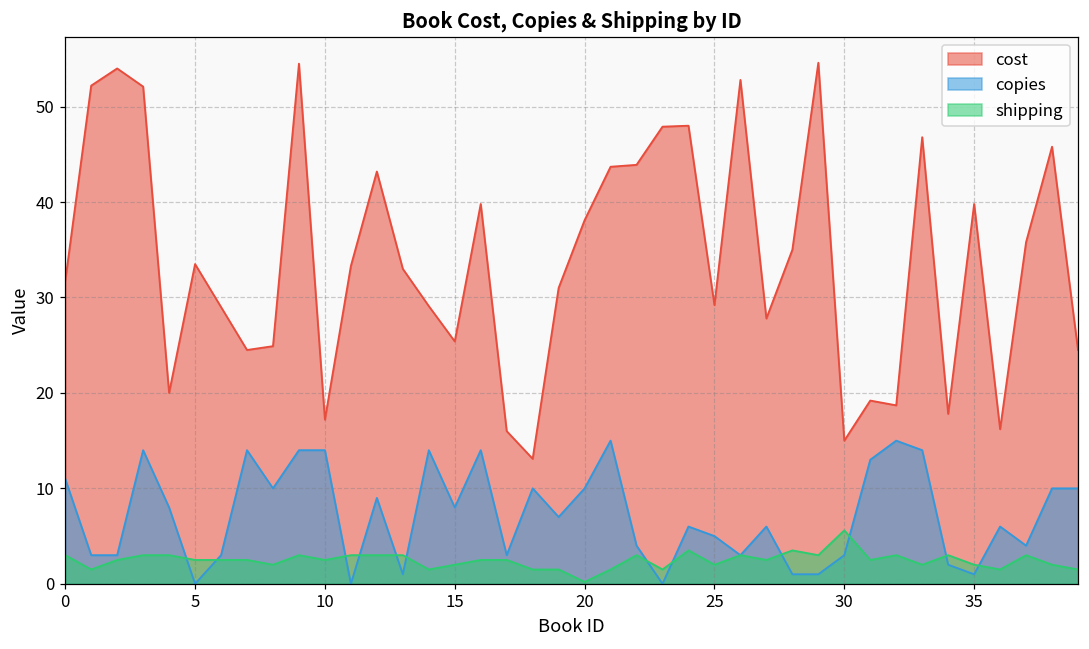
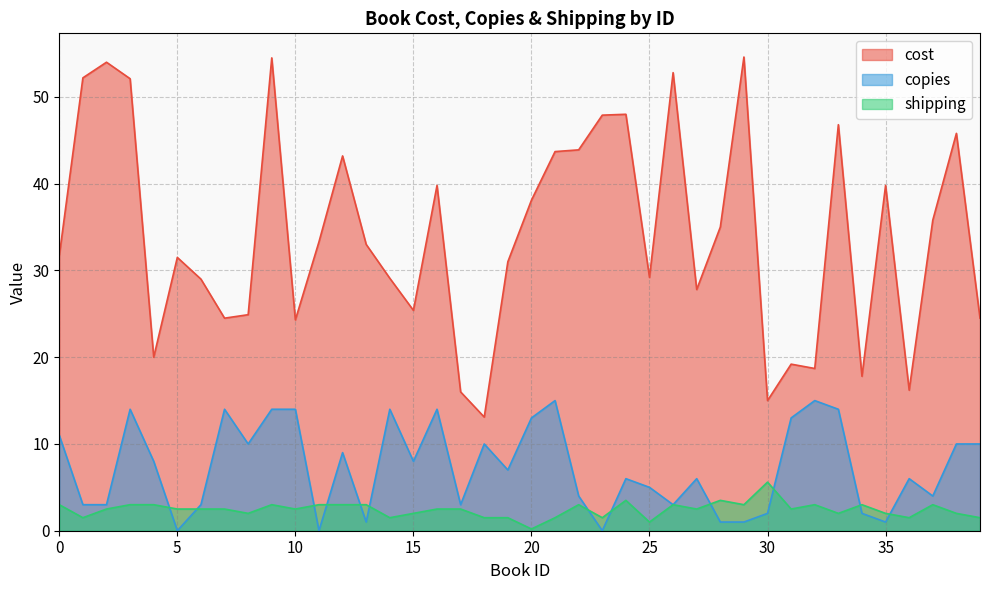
  {
    "cost": {
      "0": 32,
-     "5": 34,
-     "10": 17,
+     "5": 32,
+     "10": 24,
      "15": 25,
      "20": 38,
      "25": 29,
      "30": 15,
      "35": 40
    },
    "copies": {
      "0": 11,
      "5": 0,
      "10": 14,
      "15": 8,
-     "20": 10,
+     "20": 13,
      "25": 5,
-     "30": 3,
+     "30": 2,
      "35": 1
    },
    "shipping": {
      "0": 3,
      "5": 3,
      "10": 3,
      "15": 2,
      "20": 0,
-     "25": 2,
+     "25": 1,
      "30": 6,
      "35": 2
    }
  }
